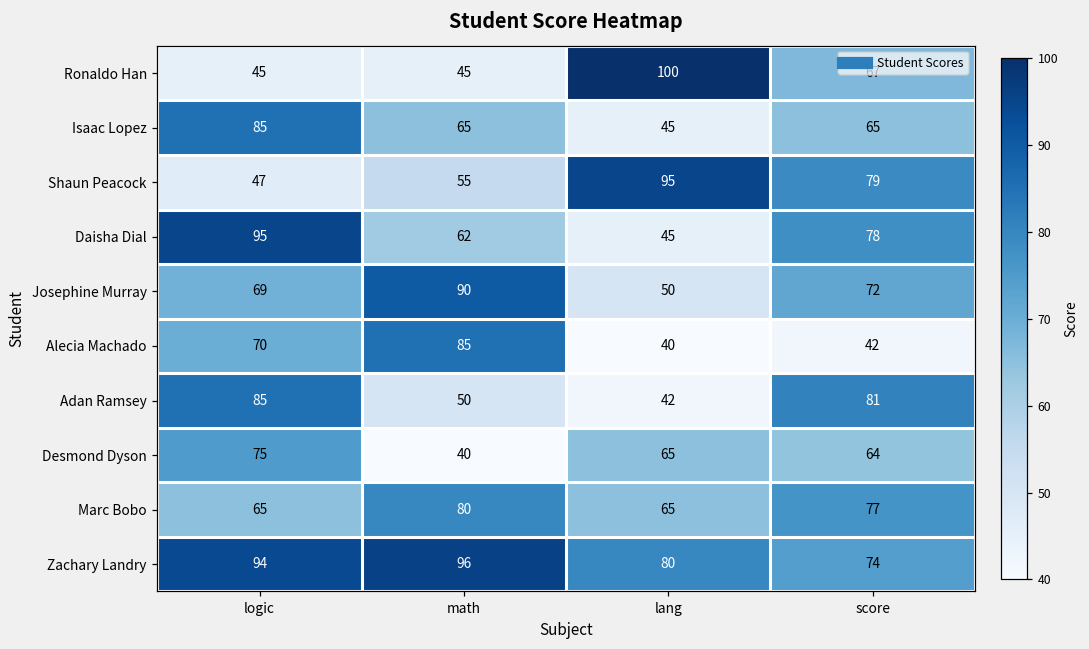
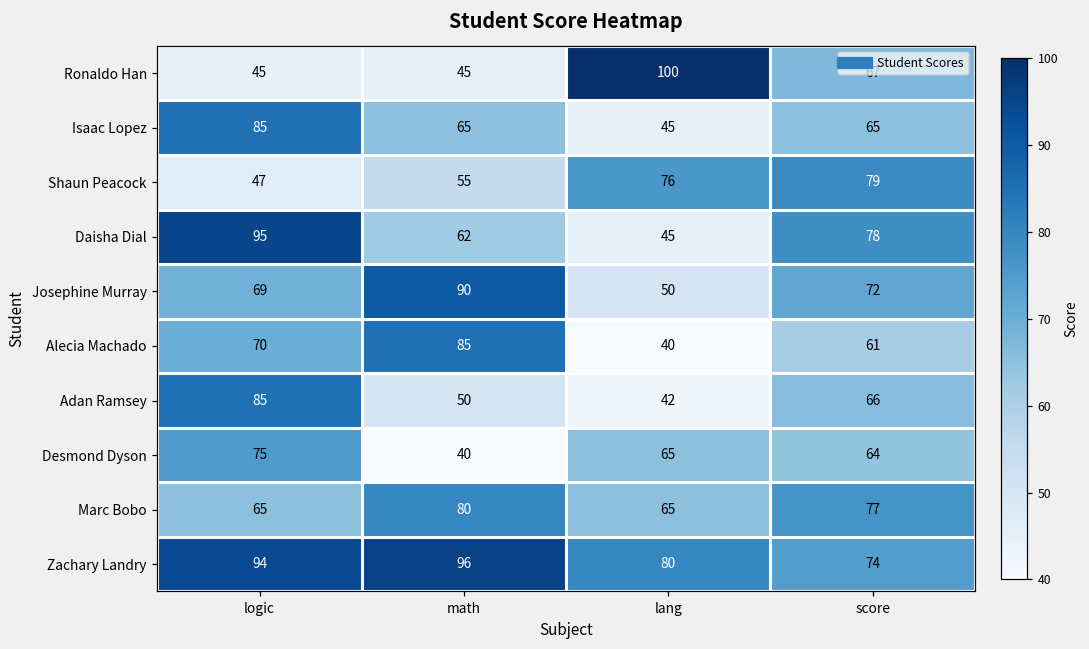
  {
    "Ronaldo Han": {
      "logic": 45,
      "math": 45,
      "lang": 100
    },
    "Isaac Lopez": {
      "logic": 85,
      "math": 65,
      "lang": 45,
      "score": 65
    },
    "Shaun Peacock": {
      "logic": 47,
      "math": 55,
-     "lang": 95,
+     "lang": 76,
      "score": 79
    },
    "Daisha Dial": {
      "logic": 95,
      "math": 62,
      "lang": 45,
      "score": 78
    },
    "Josephine Murray": {
      "logic": 69,
      "math": 90,
      "lang": 50,
      "score": 72
    },
    "Alecia Machado": {
      "logic": 70,
      "math": 85,
      "lang": 40,
-     "score": 42
+     "score": 61
    },
    "Adan Ramsey": {
      "logic": 85,
      "math": 50,
      "lang": 42,
-     "score": 81
+     "score": 66
    },
    "Desmond Dyson": {
      "logic": 75,
      "math": 40,
      "lang": 65,
      "score": 64
    },
    "Marc Bobo": {
      "logic": 65,
      "math": 80,
      "lang": 65,
      "score": 77
    },
    "Zachary Landry": {
      "logic": 94,
      "math": 96,
      "lang": 80,
      "score": 74
    }
  }
